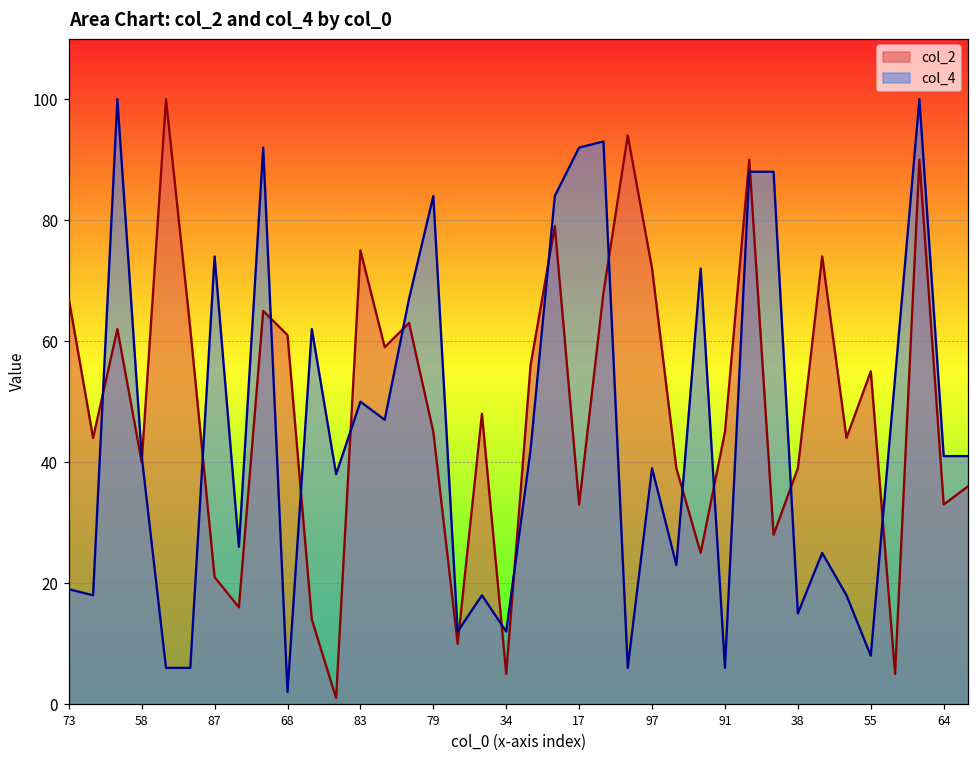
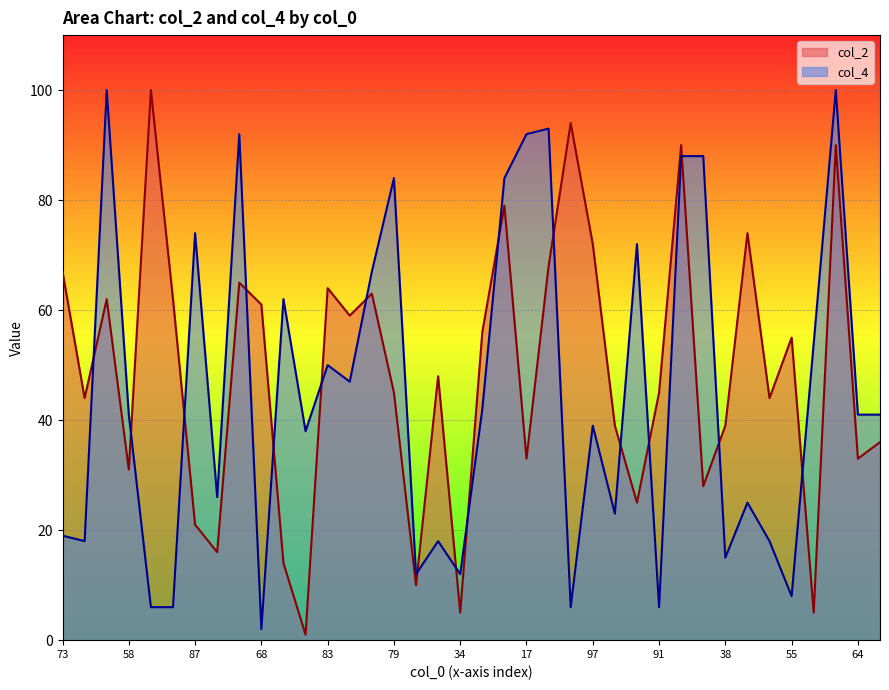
  {
    "col_2": {
      "73": 67,
-     "58": 40,
+     "58": 31,
      "87": 21,
      "68": 61,
-     "83": 75,
+     "83": 64,
      "79": 45,
      "97": 72,
      "91": 45,
      "38": 39,
      "55": 55,
      "64": 33
    },
    "col_4": {
      "73": 19,
      "58": 41,
      "87": 74,
      "68": 2,
      "83": 50,
      "79": 84,
      "97": 39,
      "91": 6,
      "38": 15,
      "55": 8,
      "64": 41
    }
  }
